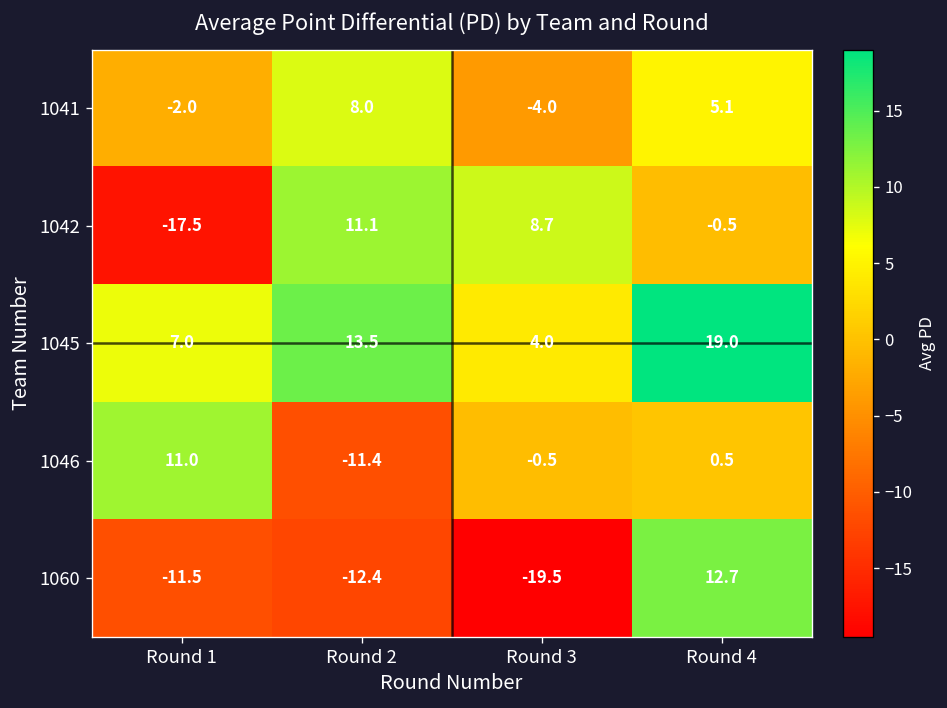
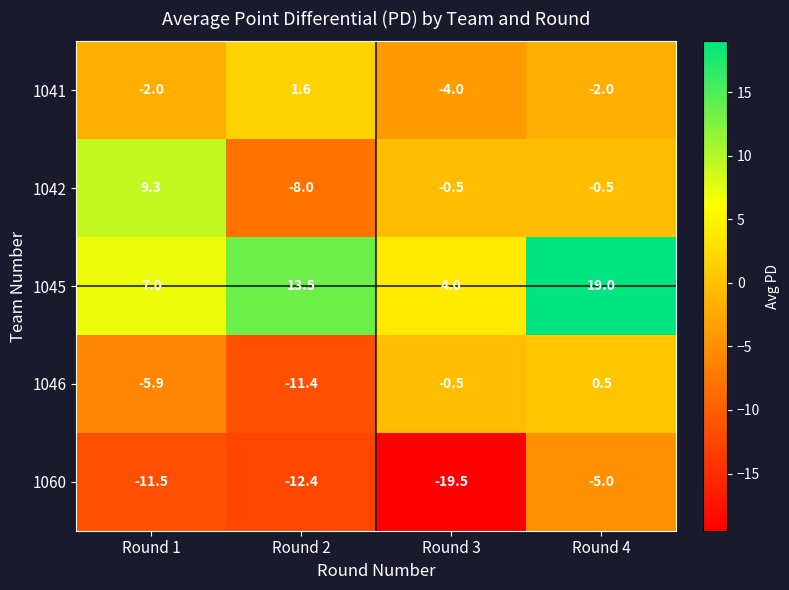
  {
    "1041": {
      "Round 1": -2.0,
-     "Round 2": 8.0,
+     "Round 2": 1.6,
      "Round 3": -4.0,
-     "Round 4": 5.1
+     "Round 4": -2.0
    },
    "1042": {
-     "Round 1": -17.5,
-     "Round 2": 11.1,
-     "Round 3": 8.7,
+     "Round 1": 9.3,
+     "Round 2": -8.0,
+     "Round 3": -0.5,
      "Round 4": -0.5
    },
    "1045": {
      "Round 1": 7.0,
      "Round 2": 13.5,
      "Round 3": 4.0,
      "Round 4": 19.0
    },
    "1046": {
-     "Round 1": 11.0,
+     "Round 1": -5.9,
      "Round 2": -11.4,
      "Round 3": -0.5,
      "Round 4": 0.5
    },
    "1060": {
      "Round 1": -11.5,
      "Round 2": -12.4,
      "Round 3": -19.5,
-     "Round 4": 12.7
+     "Round 4": -5.0
    }
  }
